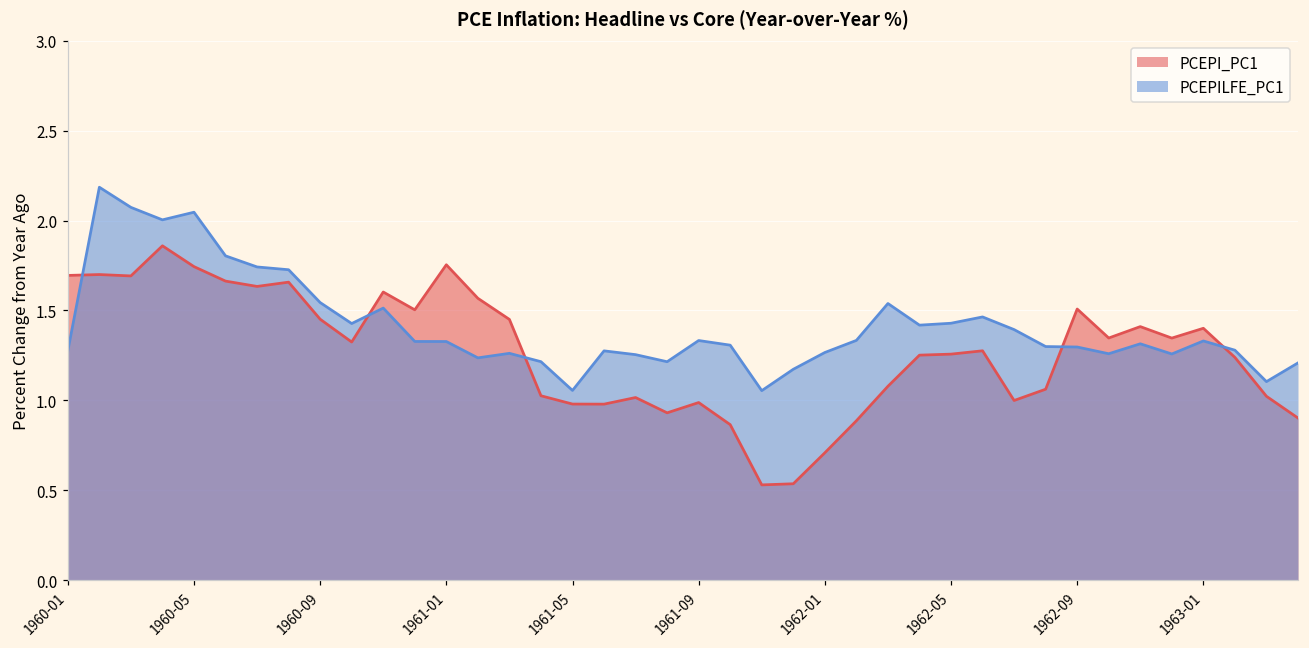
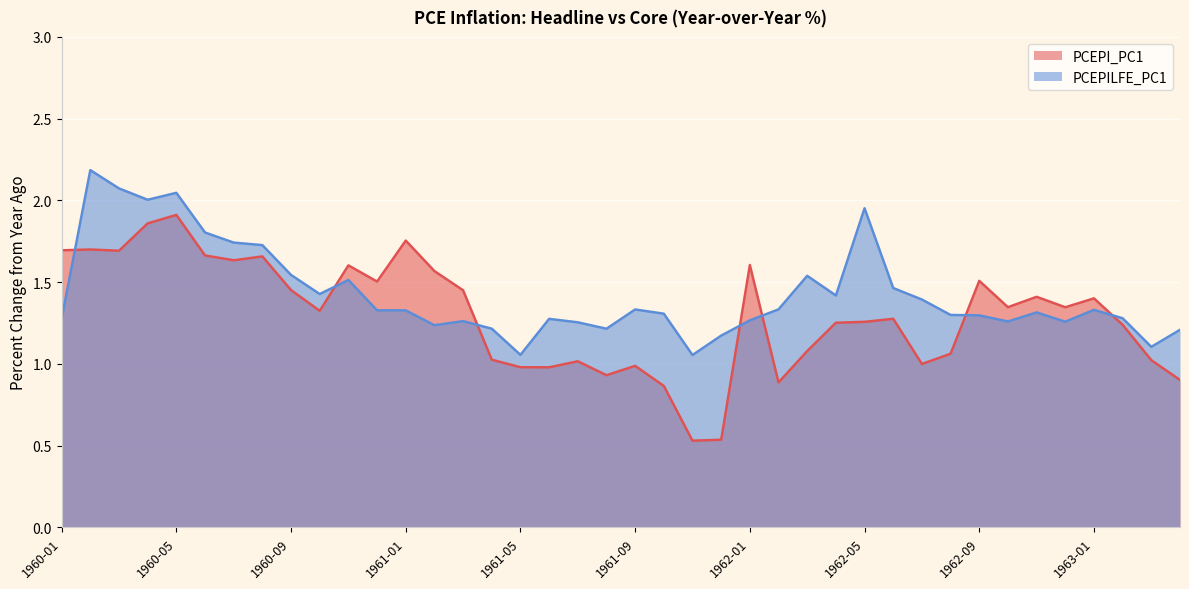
  {
    "PCEPI_PC1": {
      "1960-01": 1.69,
-     "1960-05": 1.74,
+     "1960-05": 1.91,
      "1960-09": 1.45,
      "1961-01": 1.75,
      "1961-05": 0.98,
      "1961-09": 0.99,
-     "1962-01": 0.71,
+     "1962-01": 1.60,
      "1962-05": 1.26,
      "1962-09": 1.51,
      "1963-01": 1.40
    },
    "PCEPILFE_PC1": {
      "1960-01": 1.27,
      "1960-05": 2.05,
      "1960-09": 1.54,
      "1961-01": 1.33,
      "1961-05": 1.06,
      "1961-09": 1.33,
      "1962-01": 1.27,
-     "1962-05": 1.43,
+     "1962-05": 1.95,
      "1962-09": 1.30,
      "1963-01": 1.33
    }
  }
